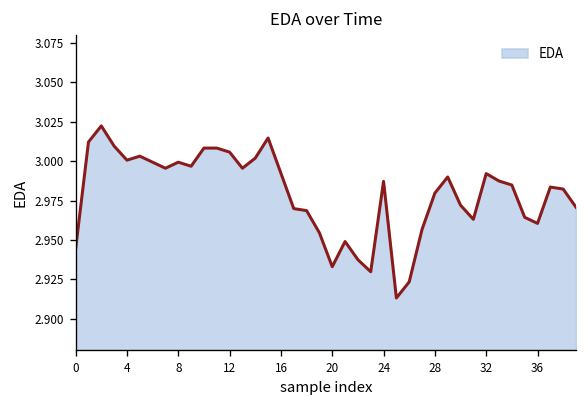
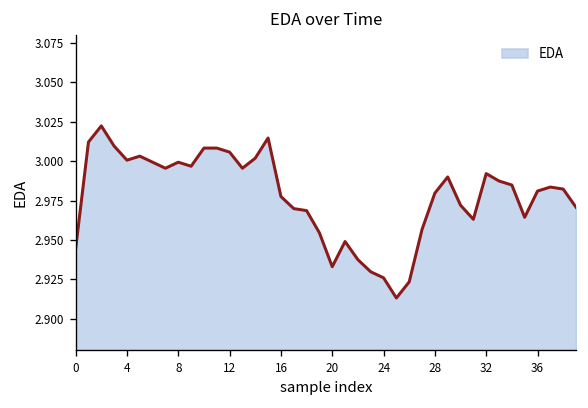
  {
    "0": 2.944,
    "4": 3.001,
    "8": 2.999,
    "12": 3.006,
-   "16": 2.992,
+   "16": 2.978,
    "20": 2.933,
-   "24": 2.987,
+   "24": 2.926,
    "28": 2.980,
    "32": 2.992,
-   "36": 2.960
+   "36": 2.981
  }
